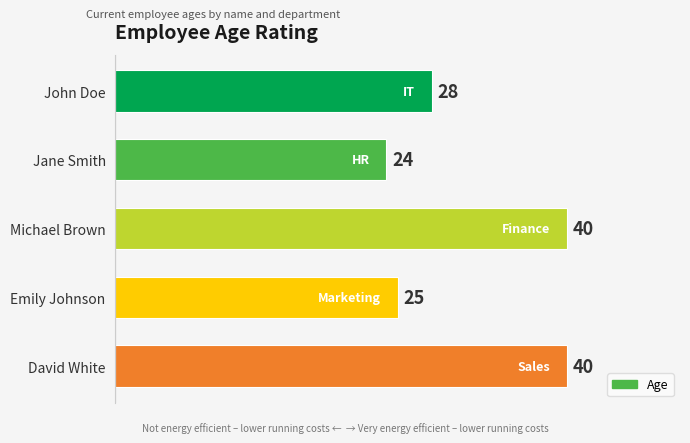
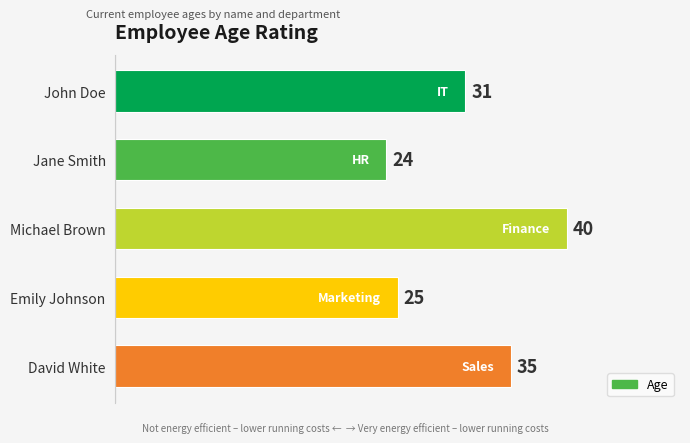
  {
-   "John Doe": 28,
+   "John Doe": 31,
    "Jane Smith": 24,
    "Michael Brown": 40,
    "Emily Johnson": 25,
-   "David White": 40
+   "David White": 35
  }
